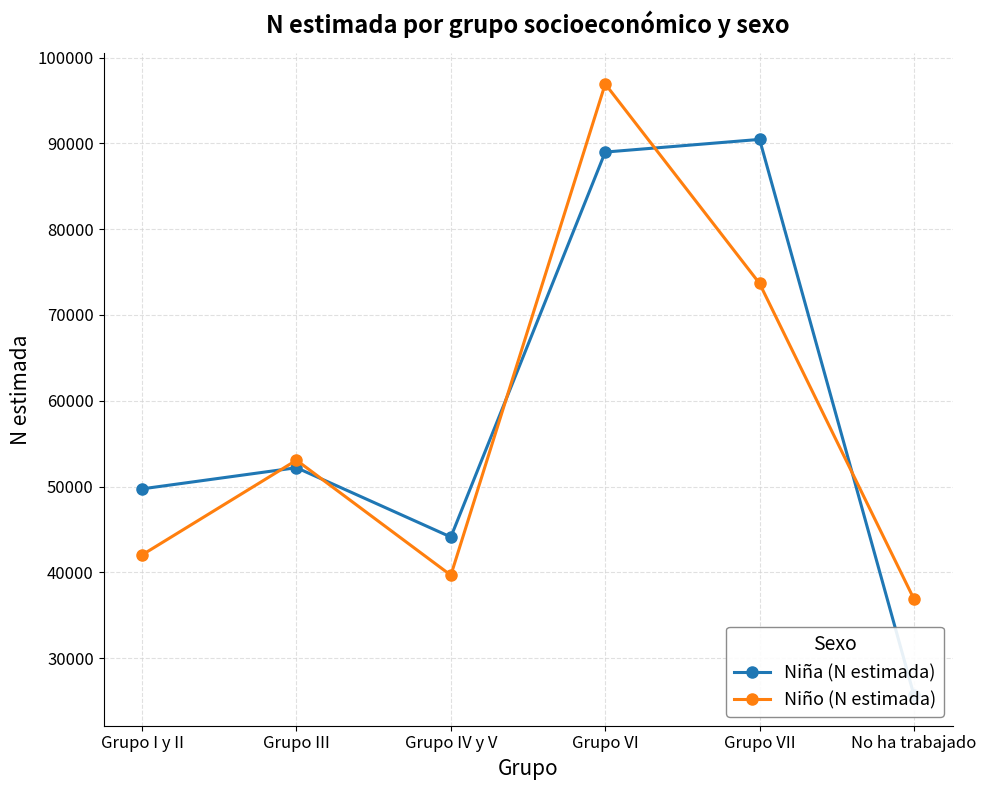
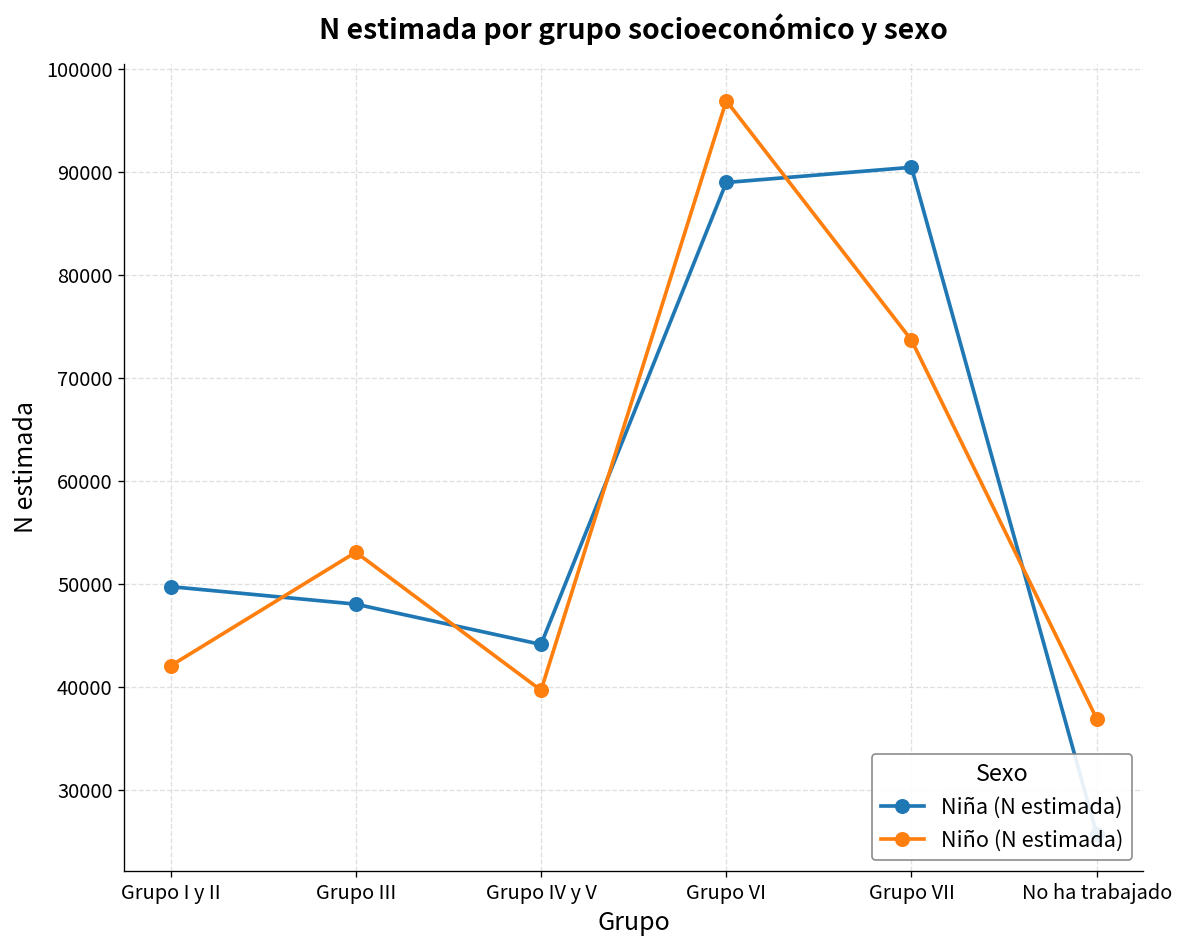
  {
    "Niña (N estimada)": {
      "Grupo I y II": 50000,
-     "Grupo III": 52000,
+     "Grupo III": 48000,
      "Grupo IV y V": 44000,
      "Grupo VI": 89000,
      "Grupo VII": 90000
    },
    "Niño (N estimada)": {
      "Grupo I y II": 42000,
      "Grupo III": 53000,
      "Grupo IV y V": 40000,
      "Grupo VI": 97000,
      "Grupo VII": 74000,
      "No ha trabajado": 37000
    }
  }
